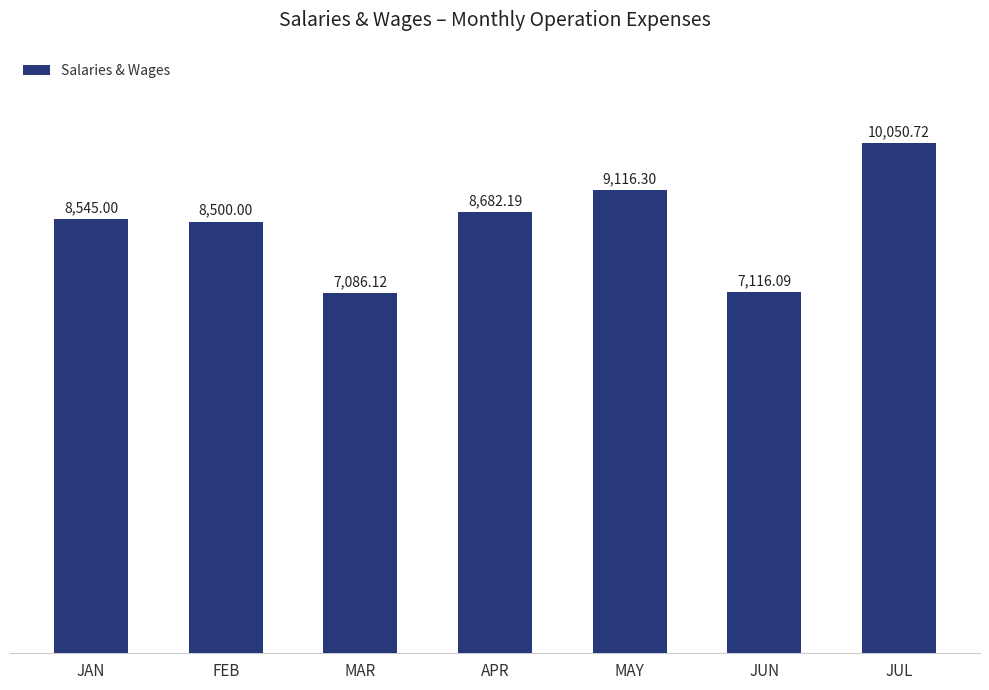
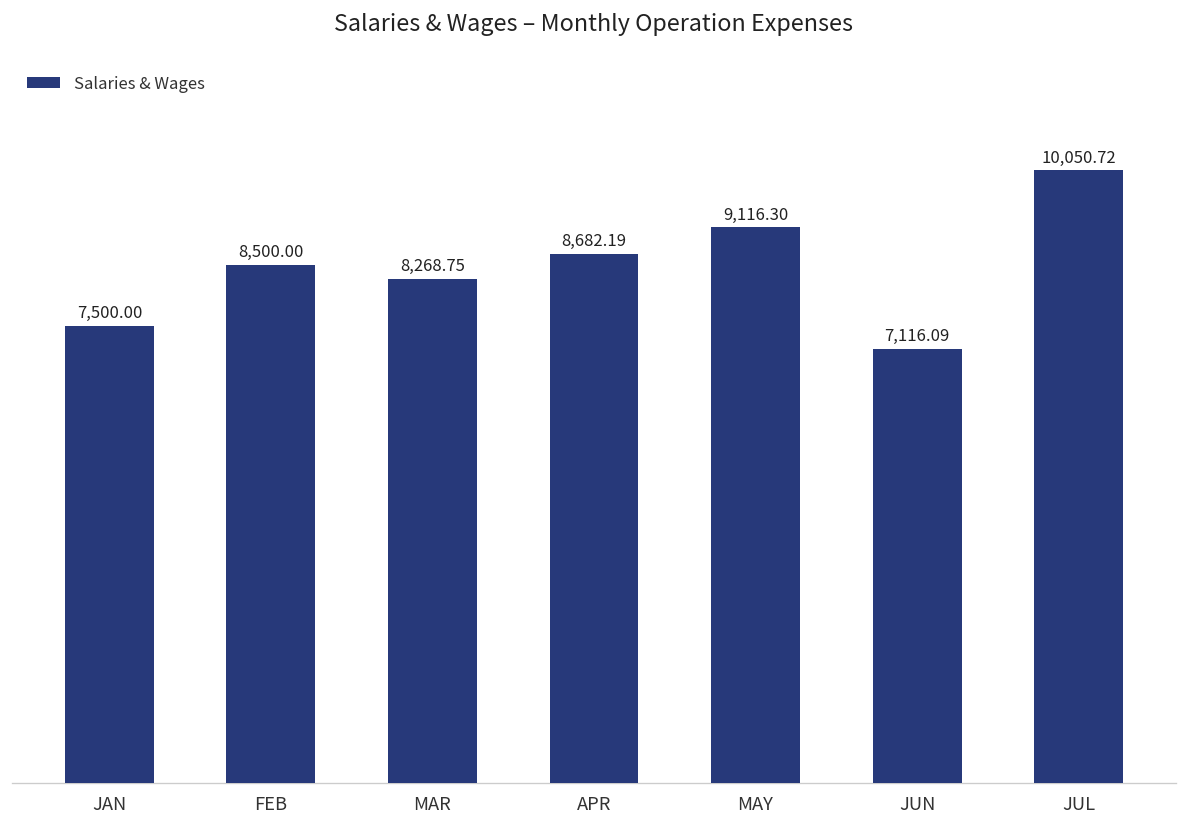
  {
-   "JAN": "8,545.00",
+   "JAN": "7,500.00",
    "FEB": "8,500.00",
-   "MAR": "7,086.12",
+   "MAR": "8,268.75",
    "APR": "8,682.19",
    "MAY": "9,116.30",
    "JUN": "7,116.09",
    "JUL": "10,050.72"
  }
